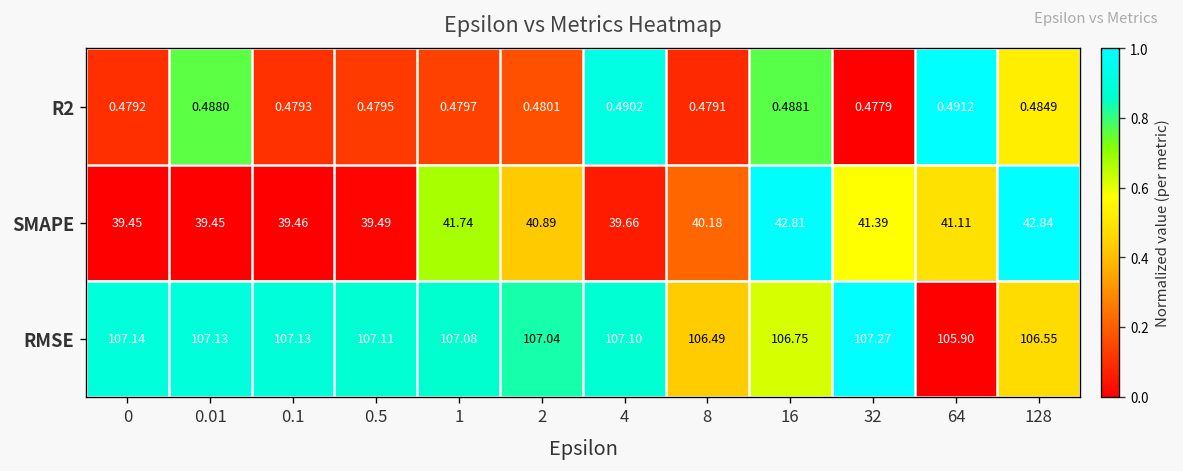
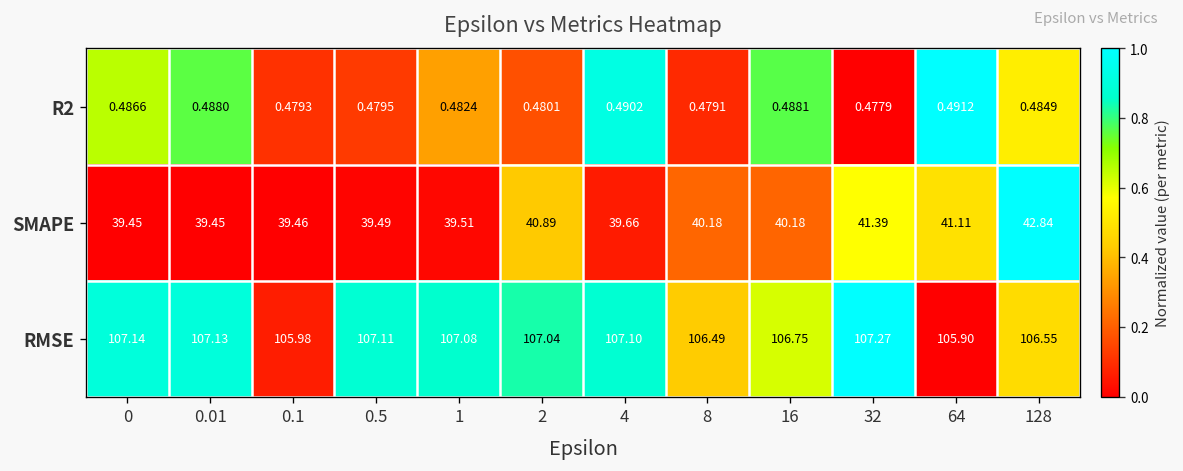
  {
    "R2": {
-     "0": 0.4792,
+     "0": 0.4866,
      "0.01": 0.4880,
      "0.1": 0.4793,
      "0.5": 0.4795,
-     "1": 0.4797,
+     "1": 0.4824,
      "2": 0.4801,
      "4": 0.4902,
      "8": 0.4791,
      "16": 0.4881,
      "32": 0.4779,
      "64": 0.4912,
      "128": 0.4849
    },
    "SMAPE": {
      "0": 39.45,
      "0.01": 39.45,
      "0.1": 39.46,
      "0.5": 39.49,
-     "1": 41.74,
+     "1": 39.51,
      "2": 40.89,
      "4": 39.66,
      "8": 40.18,
-     "16": 42.81,
+     "16": 40.18,
      "32": 41.39,
      "64": 41.11,
      "128": 42.84
    },
    "RMSE": {
      "0": 107.14,
      "0.01": 107.13,
-     "0.1": 107.13,
+     "0.1": 105.98,
      "0.5": 107.11,
      "1": 107.08,
      "2": 107.04,
      "4": 107.10,
      "8": 106.49,
      "16": 106.75,
      "32": 107.27,
      "64": 105.90,
      "128": 106.55
    }
  }
